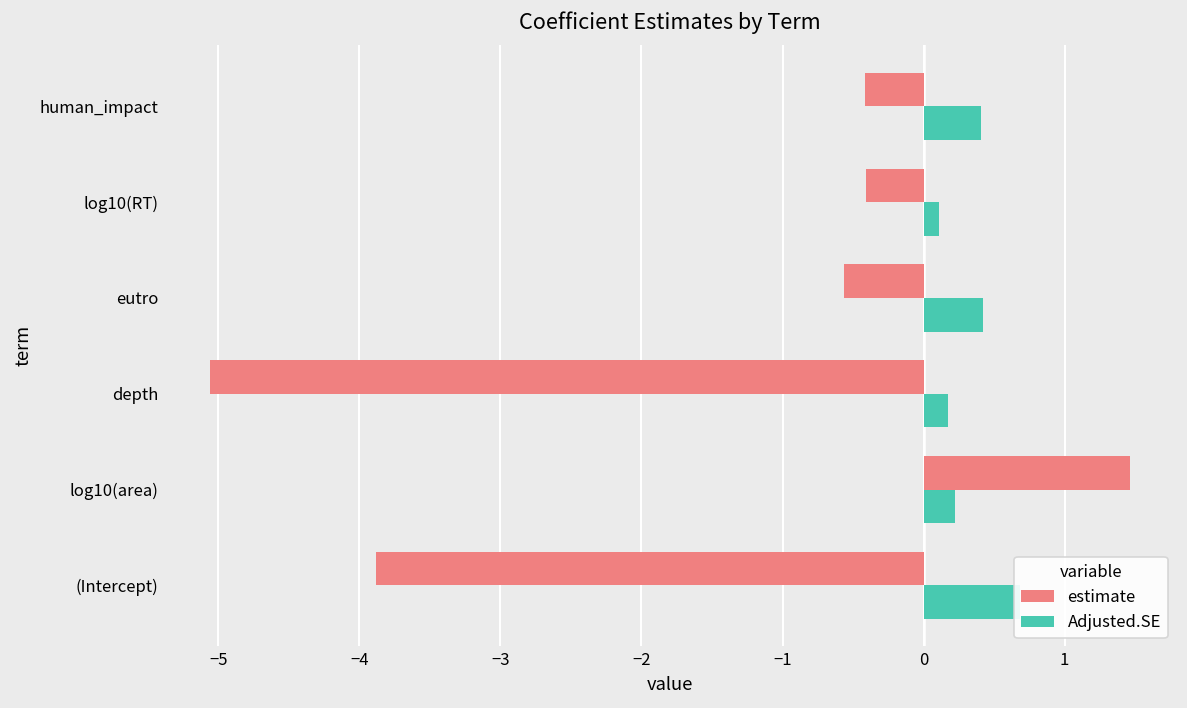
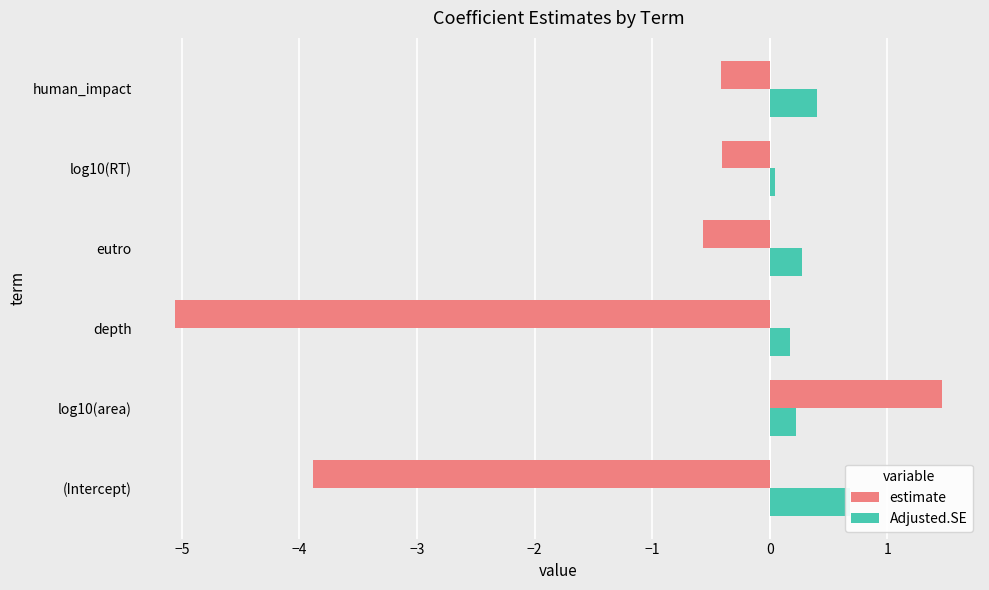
  {
    "estimate": {
      "human_impact": -0.41,
      "log10(RT)": -0.41,
      "eutro": -0.57,
      "depth": -5.06,
      "log10(area)": 1.46,
      "(Intercept)": -3.88
    },
    "Adjusted.SE": {
      "human_impact": 0.40,
-     "log10(RT)": 0.11,
-     "eutro": 0.42,
+     "log10(RT)": 0.04,
+     "eutro": 0.28,
      "depth": 0.17,
      "log10(area)": 0.23
    }
  }
